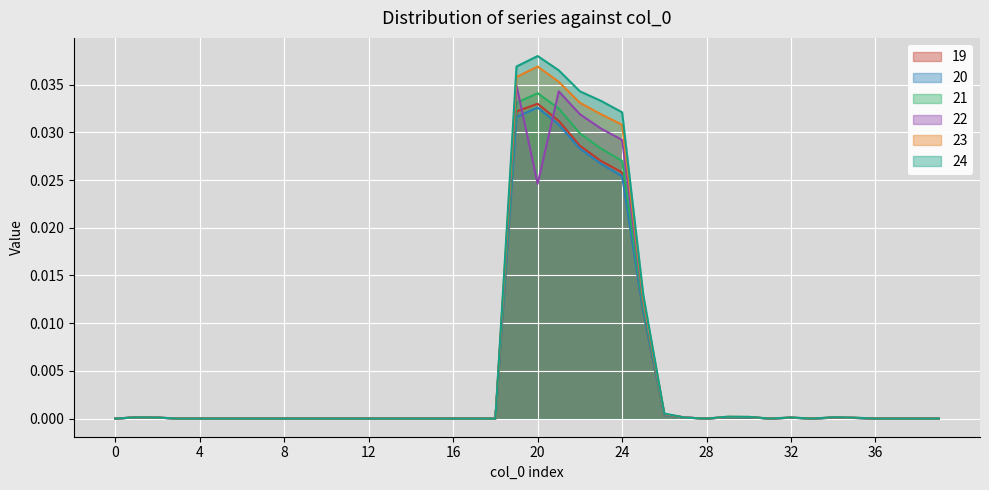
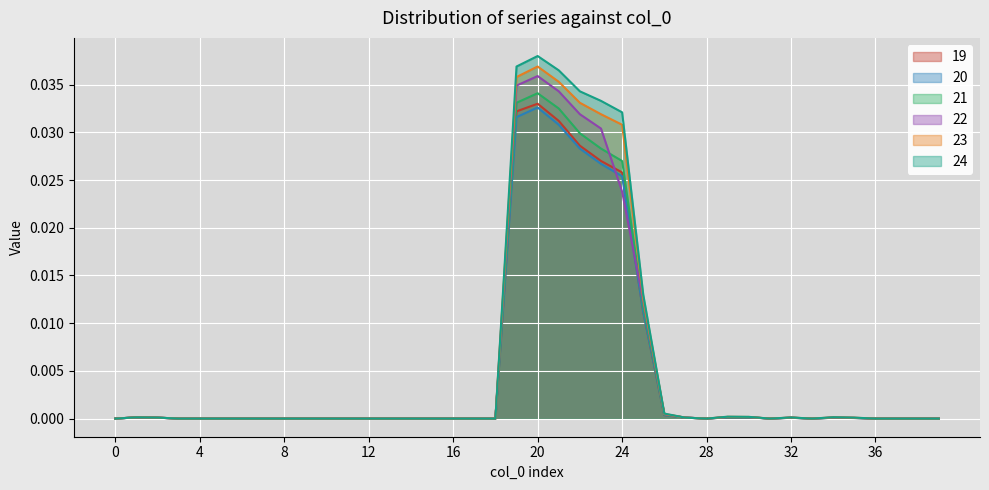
  {
    "22": {
-     "20": 0.025,
-     "24": 0.029
+     "20": 0.036,
+     "24": 0.024
    }
  }
